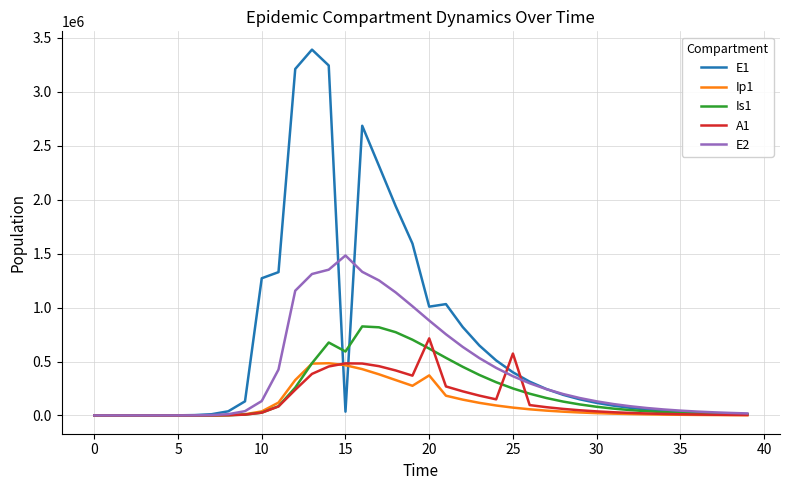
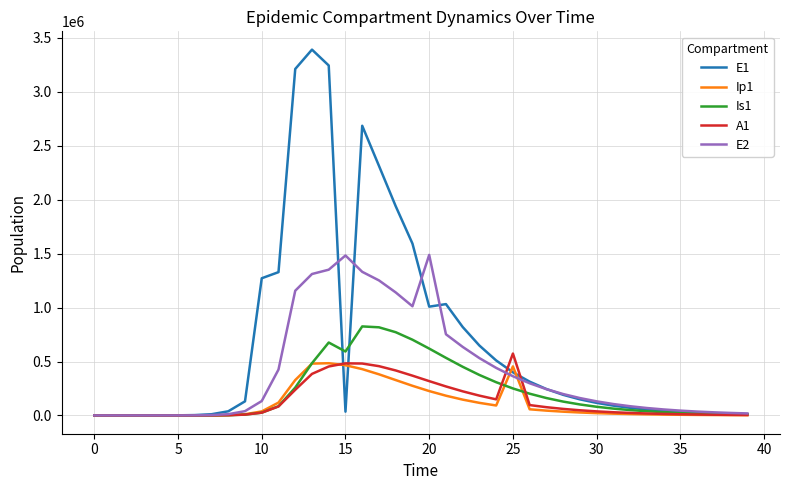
  {
    "E1": {
      "10": 1270000,
      "15": 30000,
      "20": 1010000,
      "25": 400000
    },
    "Ip1": {
-     "20": 370000,
-     "25": 70000
+     "20": 230000,
+     "25": 450000
    },
    "Is1": {
      "15": 590000,
      "20": 620000,
      "25": 250000,
      "30": 80000
    },
    "A1": {
-     "20": 710000,
+     "20": 320000,
      "25": 570000
    },
    "E2": {
      "10": 130000,
      "15": 1480000,
-     "20": 880000,
+     "20": 1490000,
      "25": 360000
    }
  }
